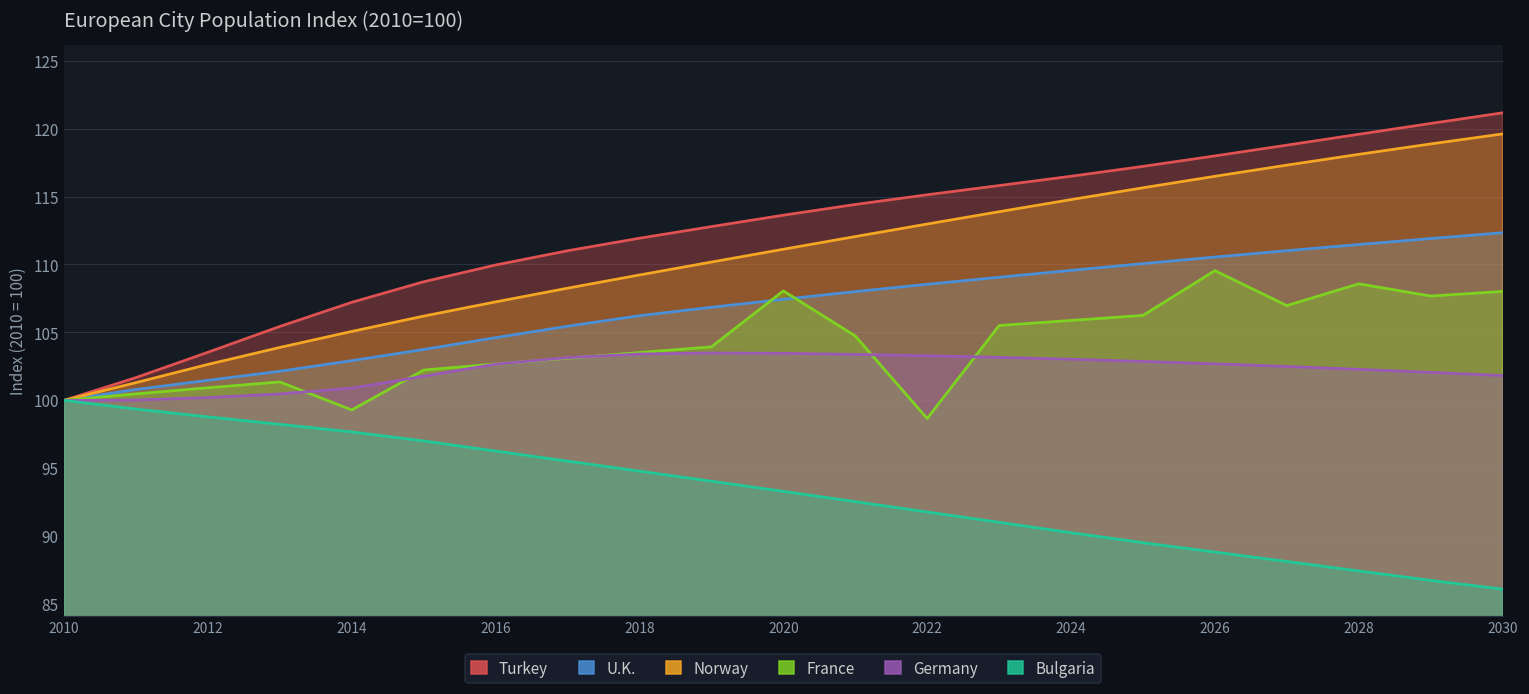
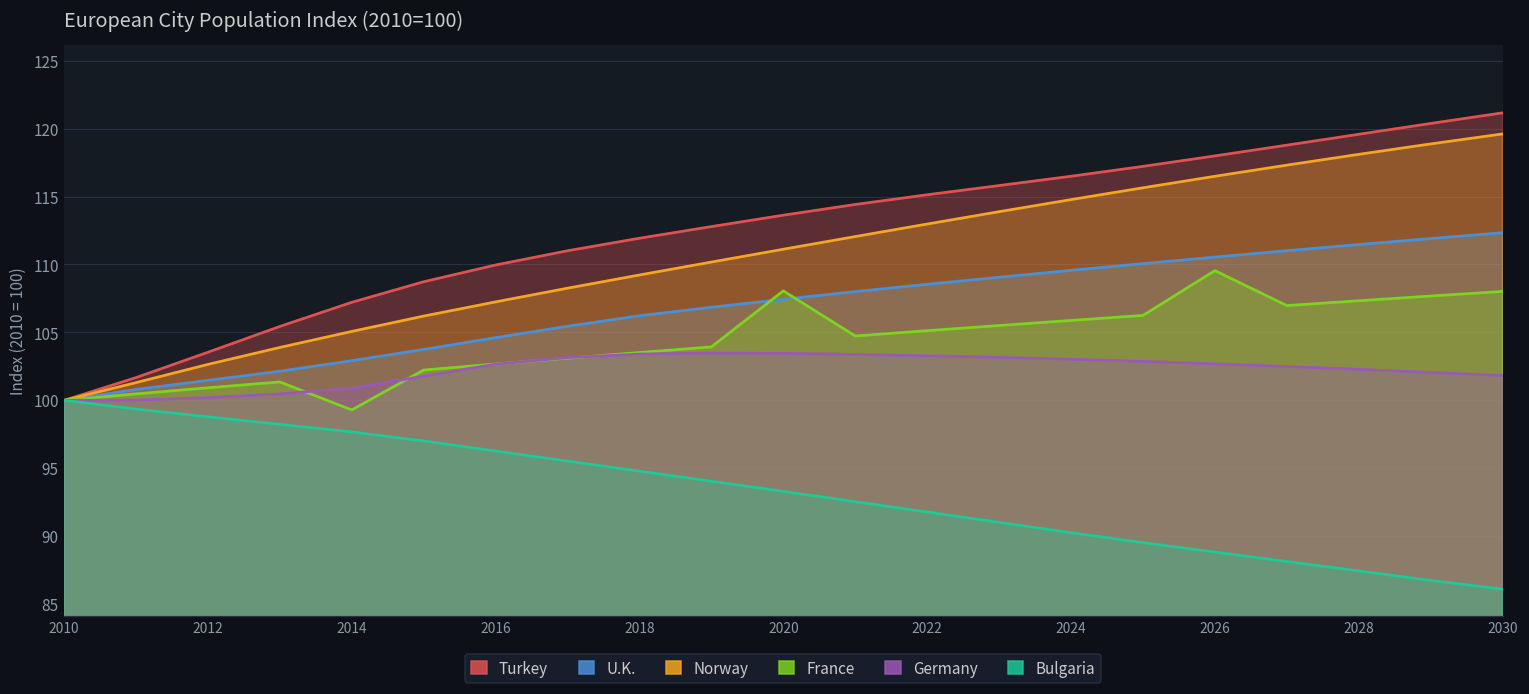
  {
    "France": {
      "2012": 100.9,
      "2014": 99.3,
      "2020": 108.1,
-     "2022": 98.7,
+     "2022": 105.1,
      "2024": 105.9,
      "2026": 109.5,
-     "2028": 108.6,
+     "2028": 107.3,
      "2030": 108.0
    }
  }
